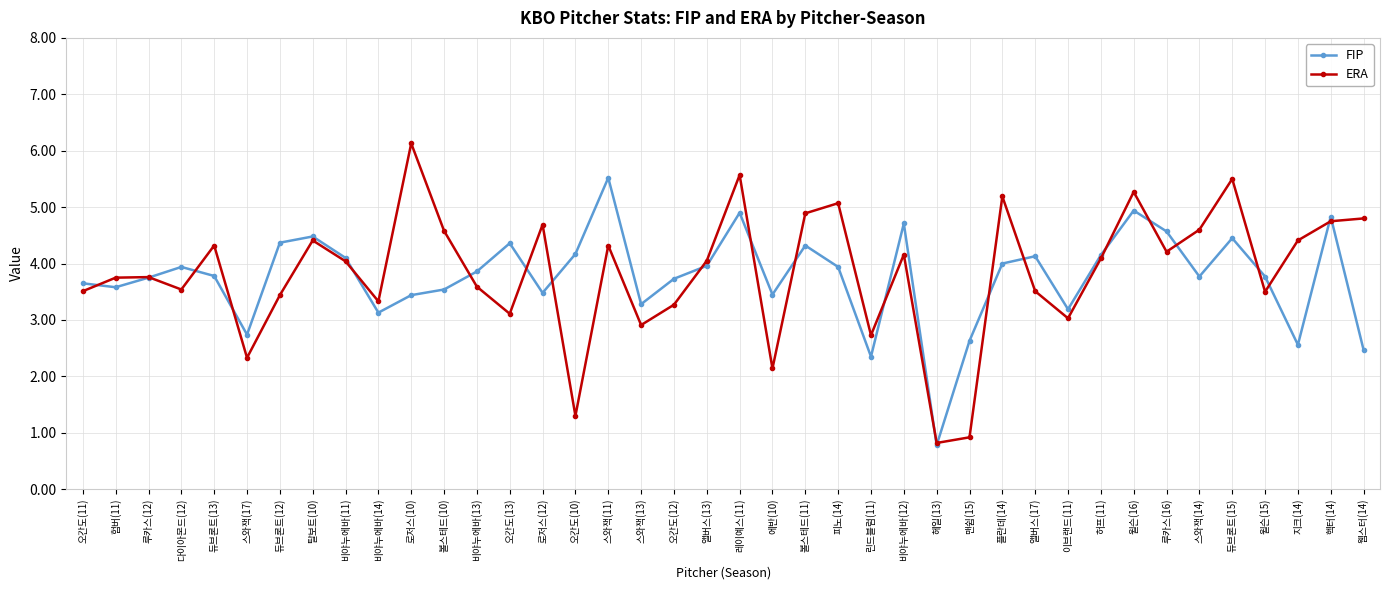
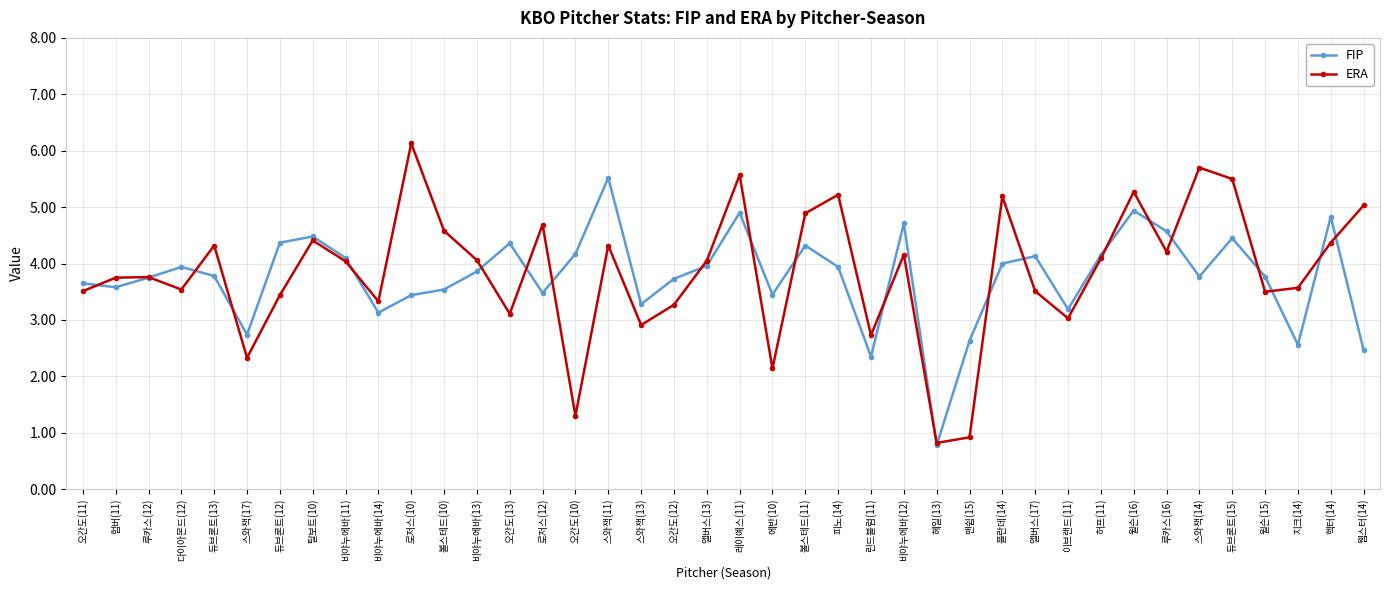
  {
    "FIP": {
      "오간도(11)": 3.7,
      "험버(11)": 3.6,
      "다이아몬드(12)": 3.9,
      "듀브론트(13)": 3.8,
      "스와잭(17)": 2.7,
      "듀브론트(12)": 4.4,
      "탈보트(10)": 4.5,
      "비야누에바(11)": 4.1,
      "비야누에바(14)": 3.1,
      "로저스(10)": 3.4,
      "볼스테드(10)": 3.5,
      "비야누에바(13)": 3.9,
      "오간도(13)": 4.4,
      "로저스(12)": 3.5,
      "오간도(10)": 4.2,
      "스와잭(11)": 5.5,
      "스와잭(13)": 3.3,
      "오간도(12)": 3.7,
      "앨버스(13)": 4.0,
      "레이예스(11)": 4.9,
      "에반(10)": 3.5,
      "볼스테드(11)": 4.3,
      "피노(14)": 3.9,
      "린드블럼(11)": 2.4,
      "비야누에바(12)": 4.7,
      "맨쉽(15)": 2.6,
      "플란데(14)": 4.0,
      "앨버스(17)": 4.1,
      "이브랜드(11)": 3.2,
      "허프(11)": 4.2,
      "윌슨(16)": 4.9,
      "루카스(16)": 4.6,
      "스와잭(14)": 3.8,
      "듀브론트(15)": 4.5,
      "윌슨(15)": 3.8,
      "지크(14)": 2.6,
      "헥터(14)": 4.8,
      "웹스터(14)": 2.5
    },
    "ERA": {
      "오간도(11)": 3.5,
      "험버(11)": 3.8,
      "다이아몬드(12)": 3.5,
      "듀브론트(13)": 4.3,
      "스와잭(17)": 2.3,
      "듀브론트(12)": 3.4,
      "탈보트(10)": 4.4,
      "비야누에바(11)": 4.0,
      "비야누에바(14)": 3.3,
      "로저스(10)": 6.1,
      "볼스테드(10)": 4.6,
-     "비야누에바(13)": 3.6,
+     "비야누에바(13)": 4.1,
      "오간도(13)": 3.1,
      "로저스(12)": 4.7,
      "오간도(10)": 1.3,
      "스와잭(11)": 4.3,
      "스와잭(13)": 2.9,
      "오간도(12)": 3.3,
      "앨버스(13)": 4.1,
      "레이예스(11)": 5.6,
      "에반(10)": 2.1,
      "볼스테드(11)": 4.9,
-     "피노(14)": 5.1,
+     "피노(14)": 5.2,
      "린드블럼(11)": 2.7,
      "비야누에바(12)": 4.2,
      "맨쉽(15)": 0.9,
      "플란데(14)": 5.2,
      "앨버스(17)": 3.5,
      "이브랜드(11)": 3.0,
      "허프(11)": 4.1,
      "윌슨(16)": 5.3,
      "루카스(16)": 4.2,
-     "스와잭(14)": 4.6,
+     "스와잭(14)": 5.7,
      "듀브론트(15)": 5.5,
      "윌슨(15)": 3.5,
-     "지크(14)": 4.4,
-     "헥터(14)": 4.8,
-     "웹스터(14)": 4.8
+     "지크(14)": 3.6,
+     "헥터(14)": 4.4,
+     "웹스터(14)": 5.0
    }
  }
